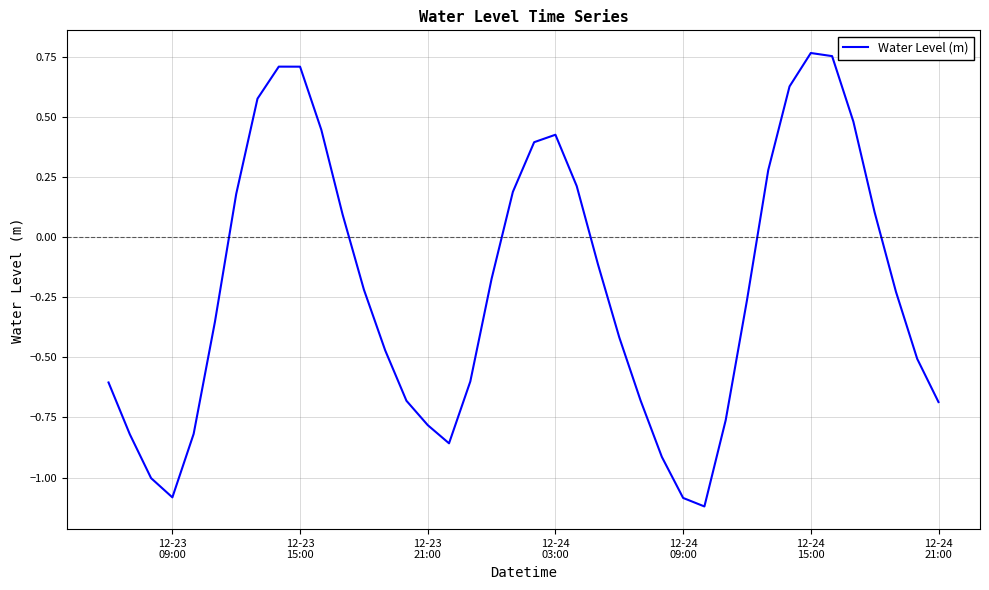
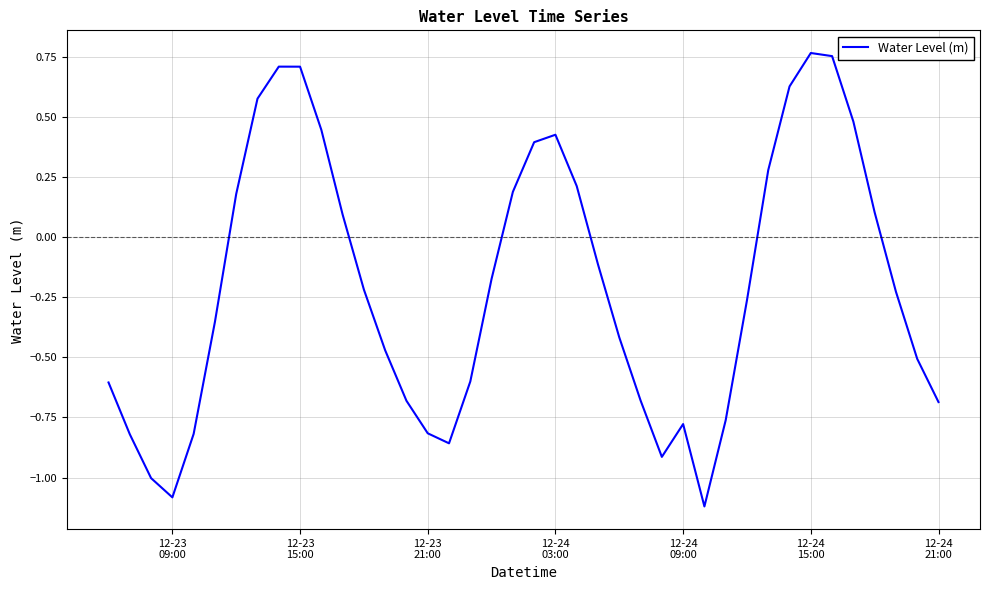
  {
    "12-23 09:00": -1.08,
    "12-23 15:00": 0.71,
-   "12-23 21:00": -0.78,
+   "12-23 21:00": -0.82,
    "12-24 03:00": 0.42,
-   "12-24 09:00": -1.08,
+   "12-24 09:00": -0.78,
    "12-24 15:00": 0.76,
    "12-24 21:00": -0.69
  }
